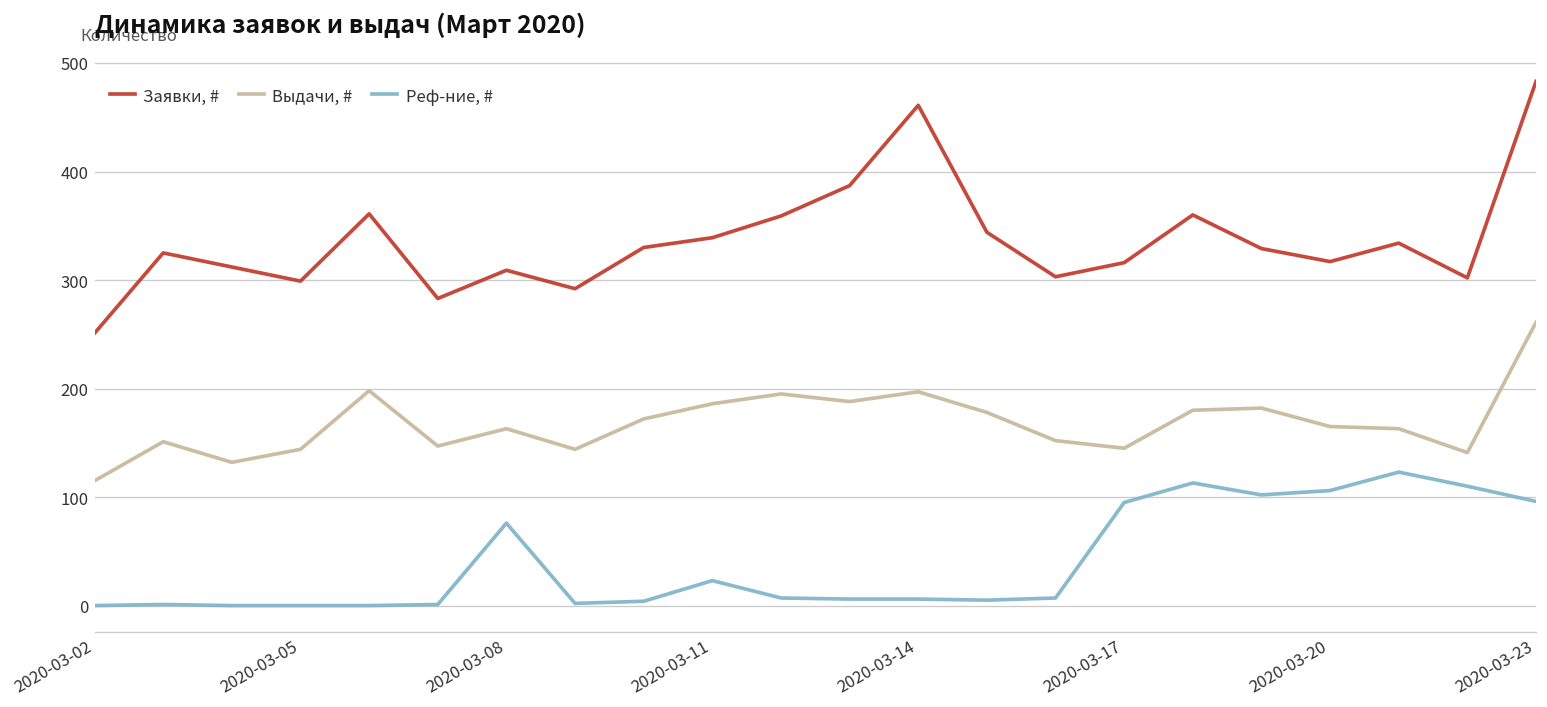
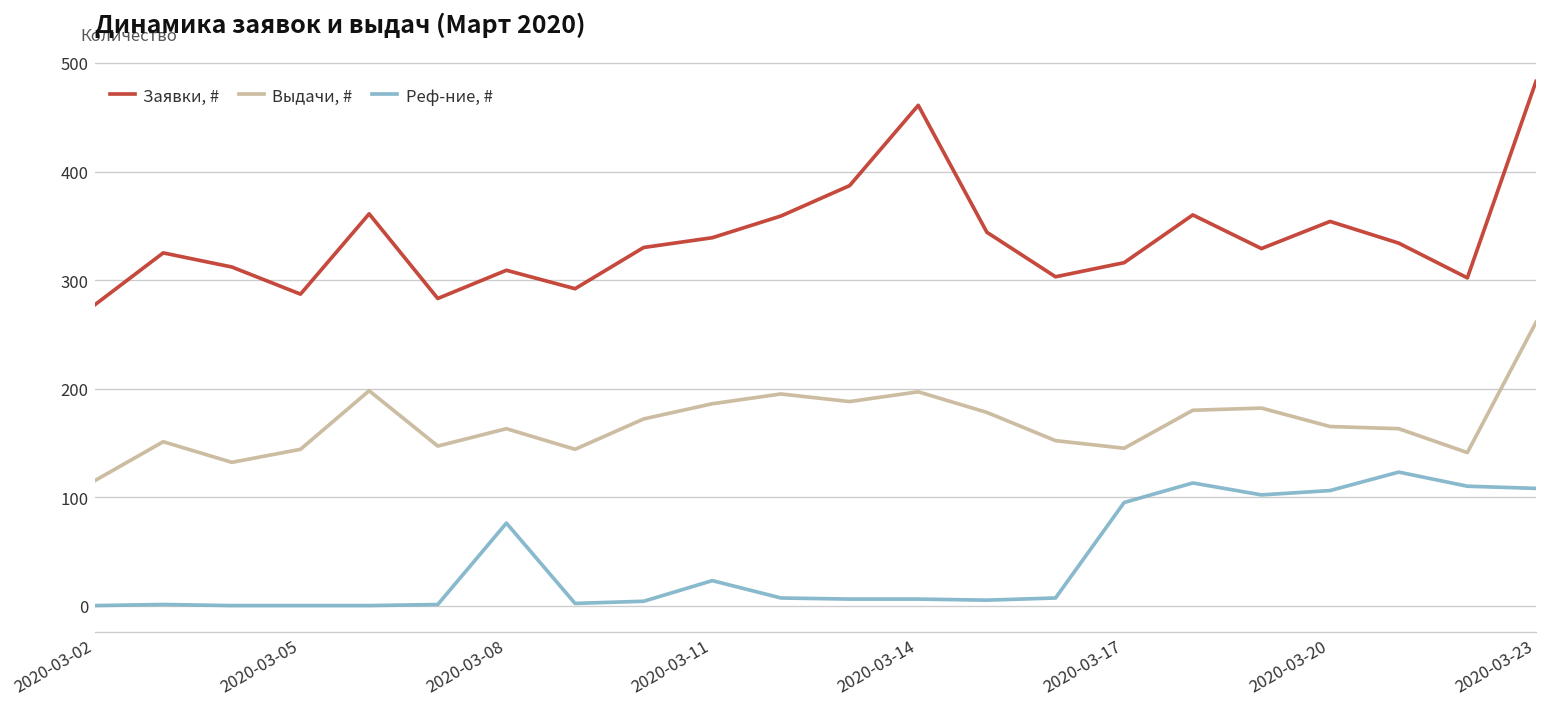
  {
    "Заявки, #": {
-     "2020-03-02": 250,
-     "2020-03-05": 300,
+     "2020-03-02": 280,
+     "2020-03-05": 290,
      "2020-03-08": 310,
      "2020-03-11": 340,
      "2020-03-14": 460,
      "2020-03-17": 320,
-     "2020-03-20": 320,
+     "2020-03-20": 350,
      "2020-03-23": 480
    },
    "Выдачи, #": {
      "2020-03-02": 120,
      "2020-03-05": 140,
      "2020-03-08": 160,
      "2020-03-11": 190,
      "2020-03-14": 200,
      "2020-03-17": 150,
      "2020-03-20": 170,
      "2020-03-23": 260
    },
    "Реф-ние, #": {
      "2020-03-02": 0,
      "2020-03-05": 0,
      "2020-03-08": 80,
      "2020-03-11": 20,
      "2020-03-14": 10,
      "2020-03-17": 100,
      "2020-03-20": 110,
-     "2020-03-23": 100
+     "2020-03-23": 110
    }
  }
